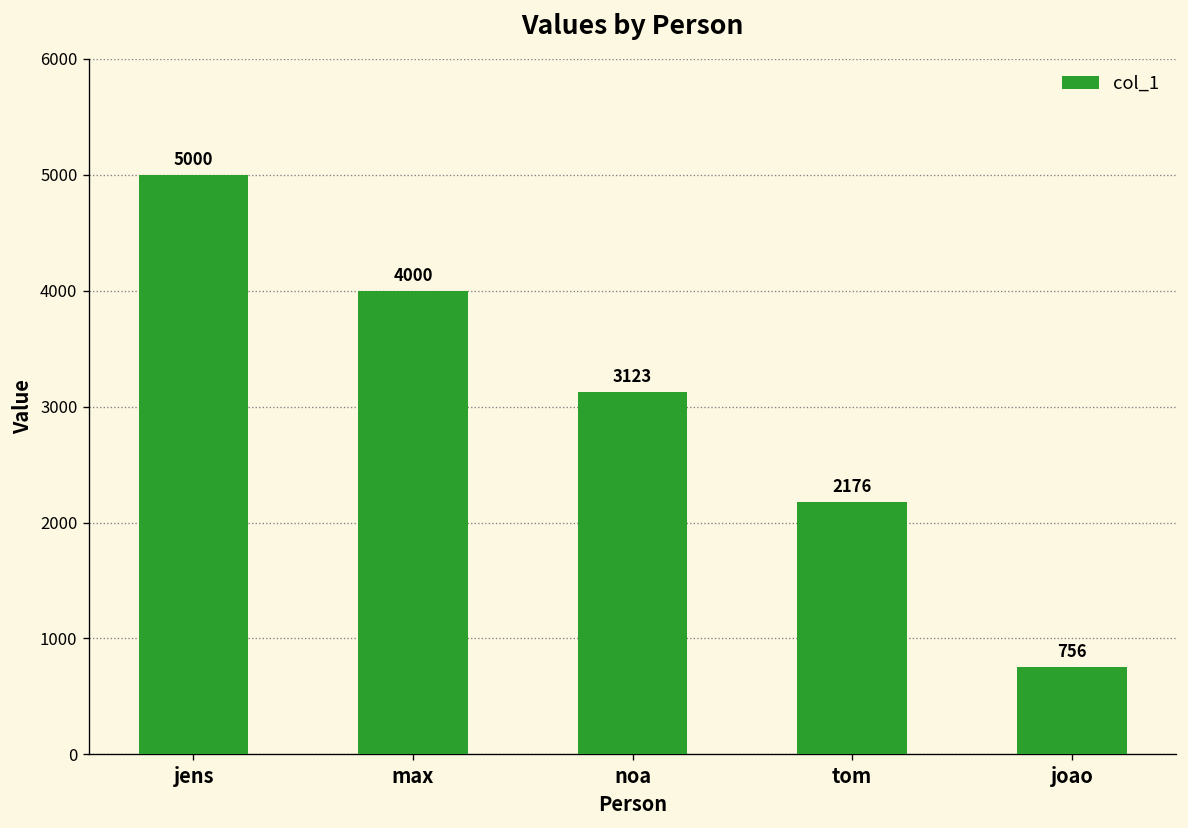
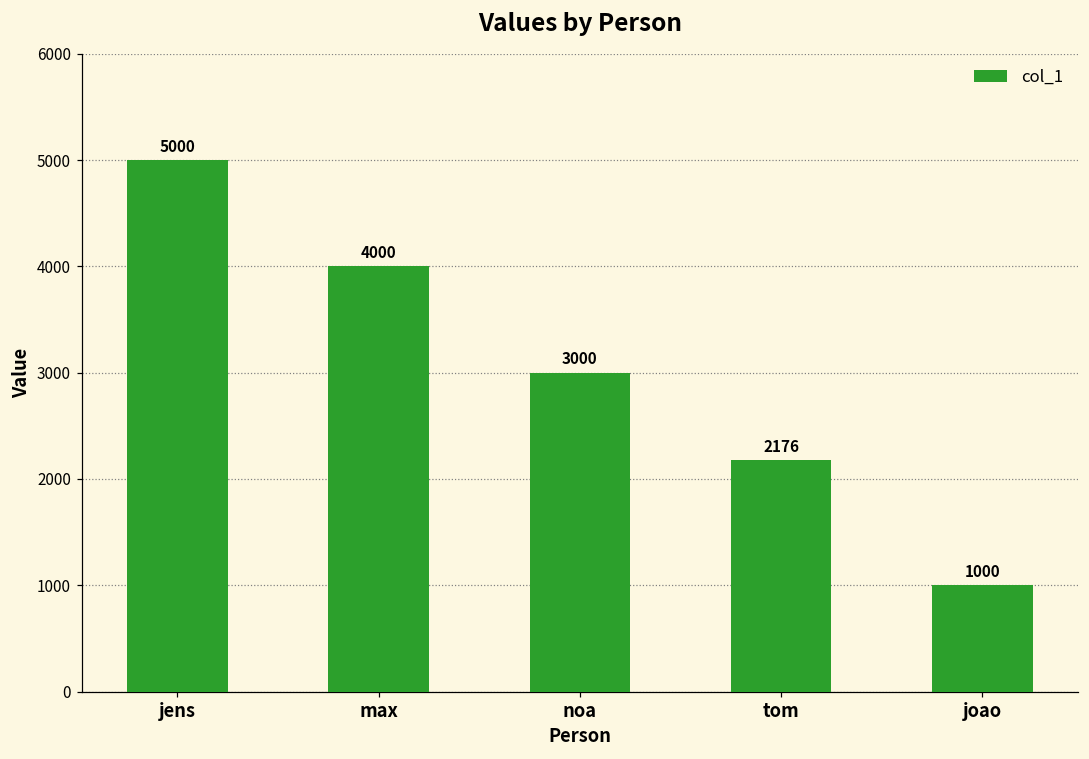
  {
    "jens": 5000,
    "max": 4000,
-   "noa": 3123,
+   "noa": 3000,
    "tom": 2176,
-   "joao": 756
+   "joao": 1000
  }
